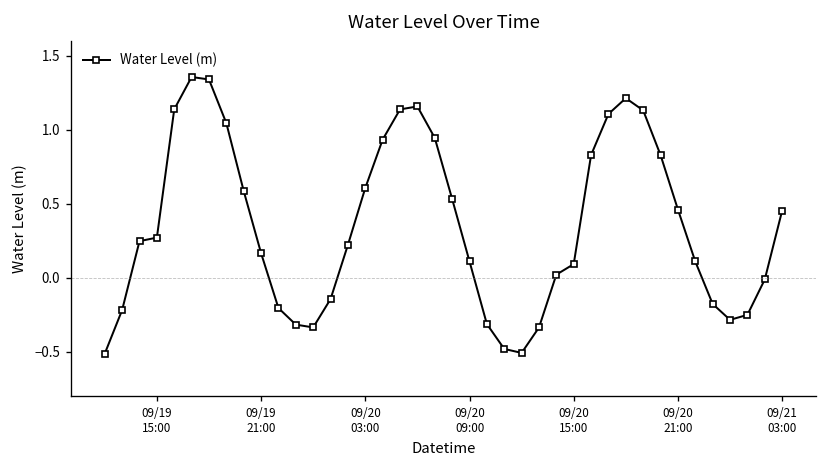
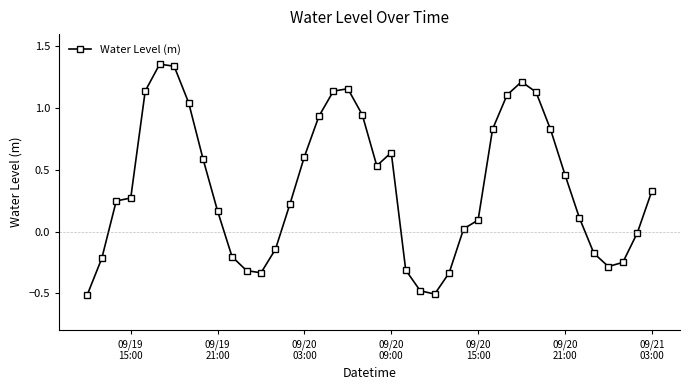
  {
    "09/19 15:00": 0.27,
    "09/19 21:00": 0.17,
    "09/20 03:00": 0.61,
-   "09/20 09:00": 0.11,
+   "09/20 09:00": 0.64,
    "09/20 15:00": 0.09,
    "09/20 21:00": 0.46,
-   "09/21 03:00": 0.45
+   "09/21 03:00": 0.33
  }
